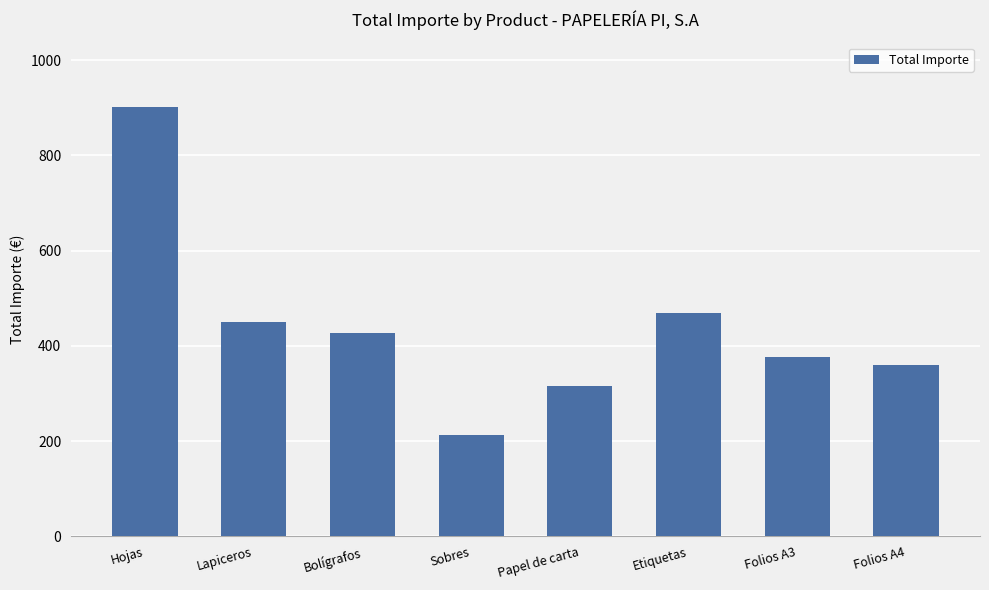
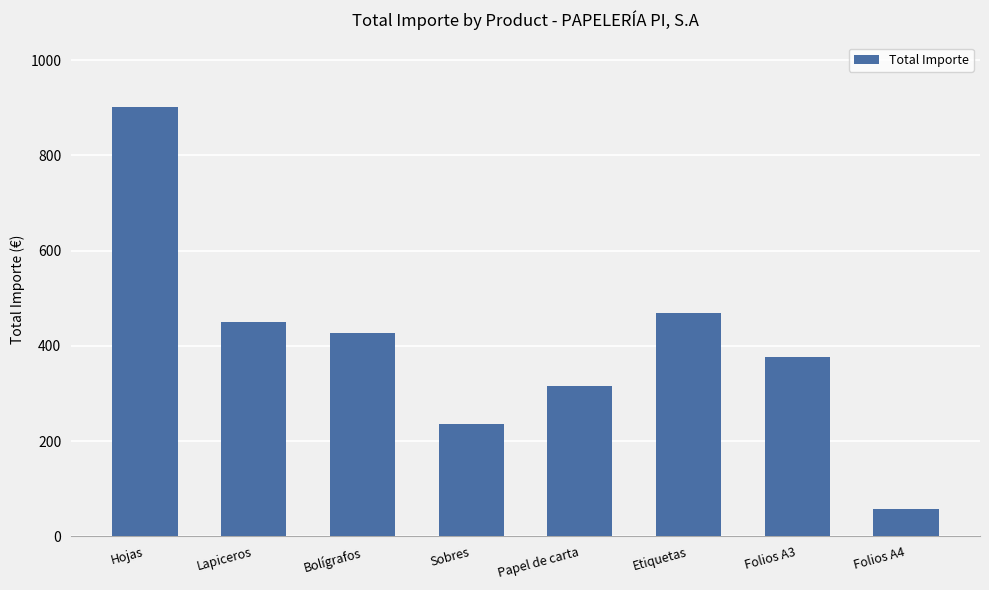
  {
    "Hojas": 900,
    "Lapiceros": 450,
    "Bolígrafos": 430,
-   "Sobres": 210,
+   "Sobres": 230,
    "Papel de carta": 320,
    "Etiquetas": 470,
    "Folios A3": 380,
-   "Folios A4": 360
+   "Folios A4": 60
  }
